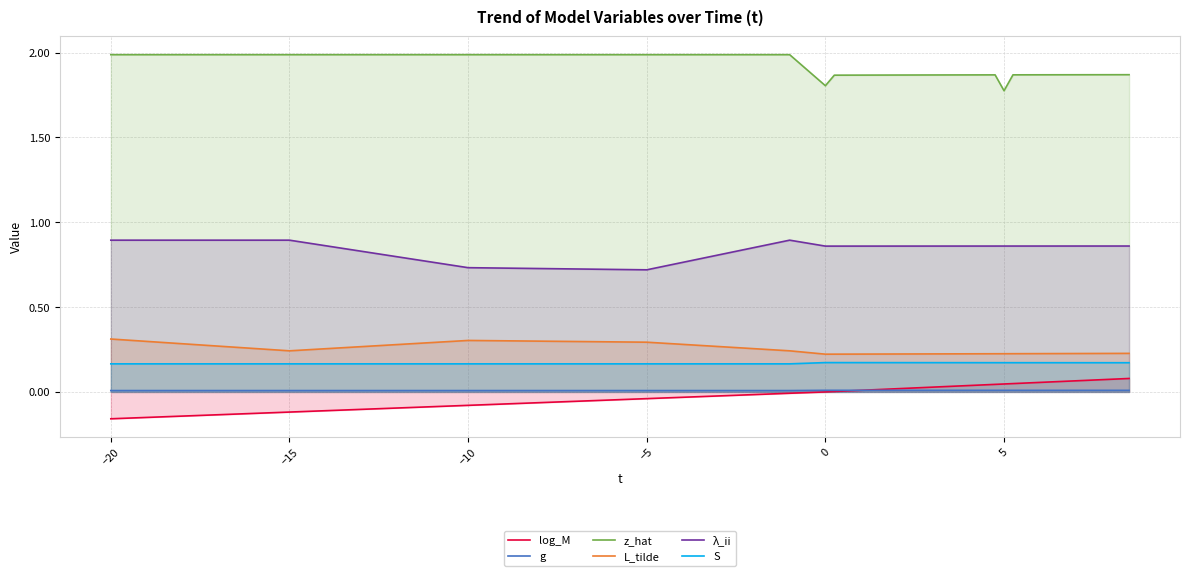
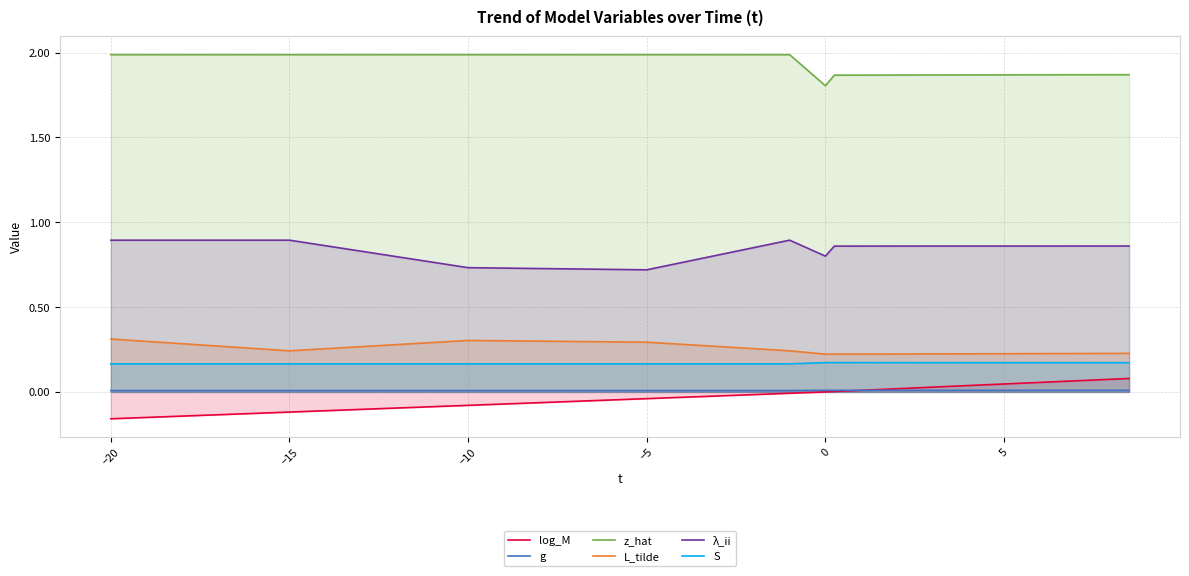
  {
    "g": {
      "5": 0.01
    },
    "z_hat": {
      "−20": 1.99,
      "−15": 1.99,
      "−10": 1.99,
      "−5": 1.99,
      "0": 1.81,
-     "5": 1.78
+     "5": 1.87
    },
    "L_tilde": {
      "−20": 0.31,
      "−15": 0.24,
      "−10": 0.30,
      "−5": 0.29,
      "0": 0.22,
      "5": 0.23
    },
    "λ_ii": {
      "−20": 0.89,
      "−15": 0.89,
      "−10": 0.73,
      "−5": 0.72,
-     "0": 0.86,
+     "0": 0.80,
      "5": 0.86
    },
    "S": {
      "−20": 0.17,
      "−15": 0.17,
      "−10": 0.17,
      "−5": 0.17,
      "0": 0.17,
      "5": 0.17
    }
  }
